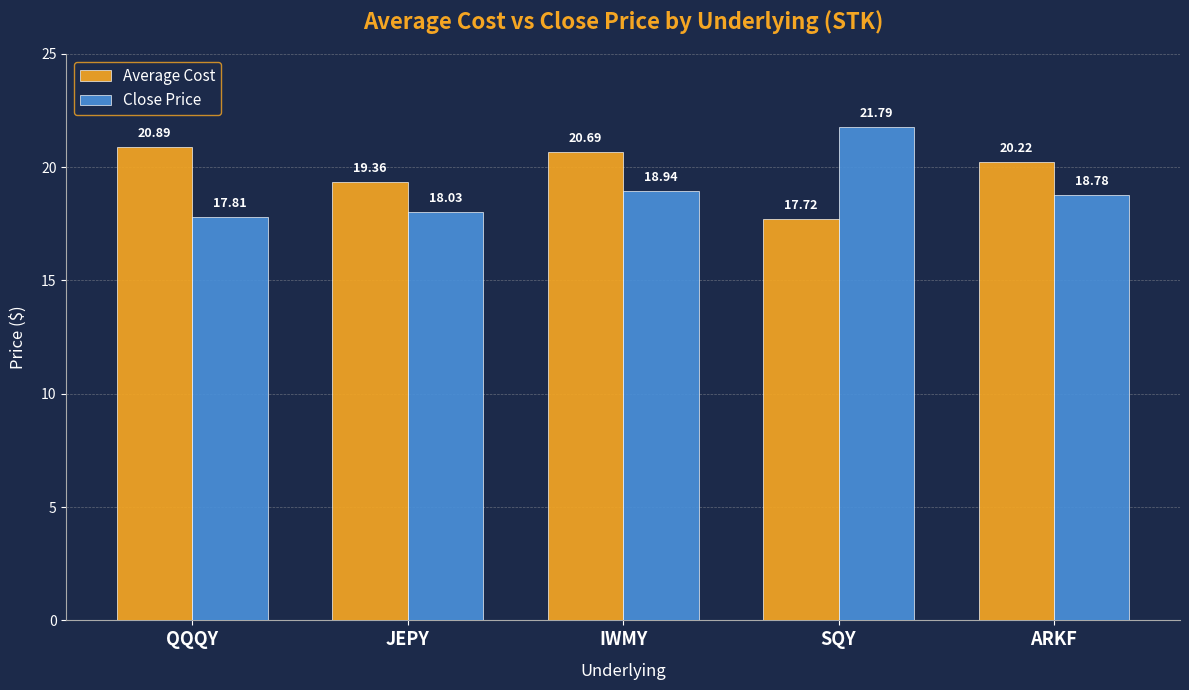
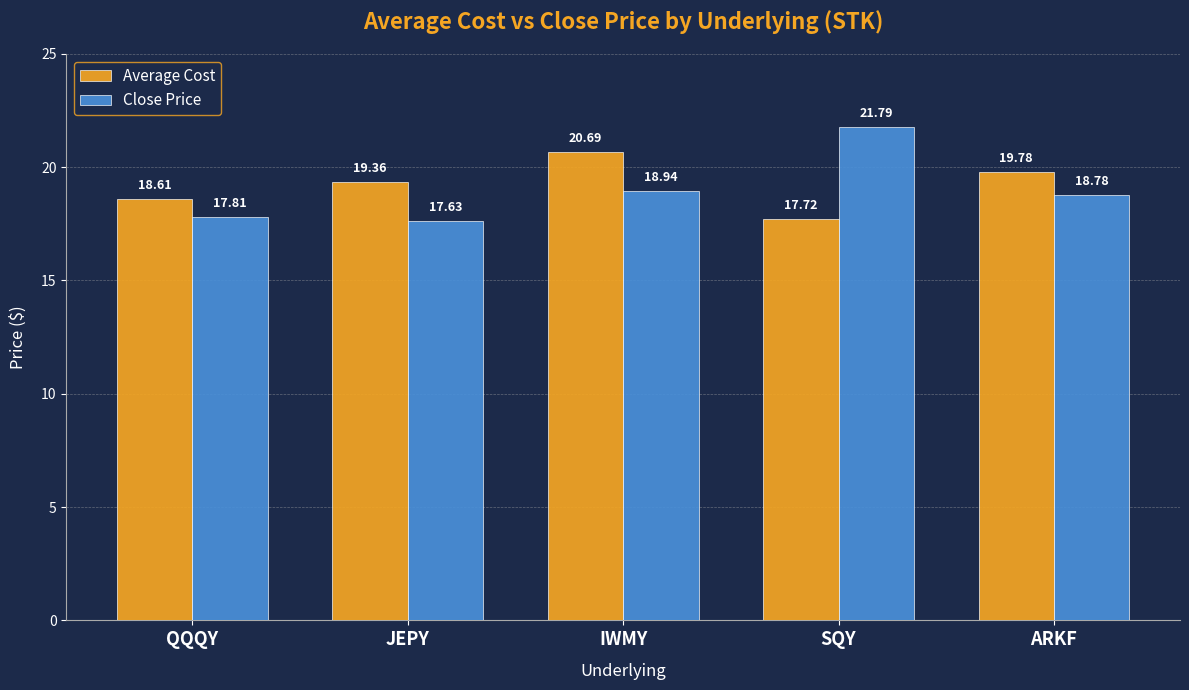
  {
    "Average Cost": {
-     "QQQY": 20.89,
+     "QQQY": 18.61,
      "JEPY": 19.36,
      "IWMY": 20.69,
      "SQY": 17.72,
-     "ARKF": 20.22
+     "ARKF": 19.78
    },
    "Close Price": {
      "QQQY": 17.81,
-     "JEPY": 18.03,
+     "JEPY": 17.63,
      "IWMY": 18.94,
      "SQY": 21.79,
      "ARKF": 18.78
    }
  }
